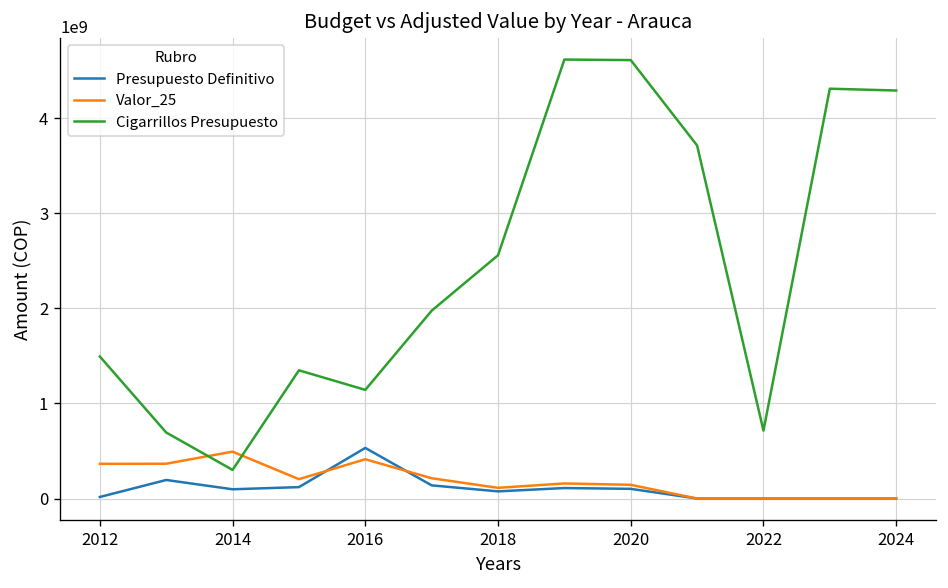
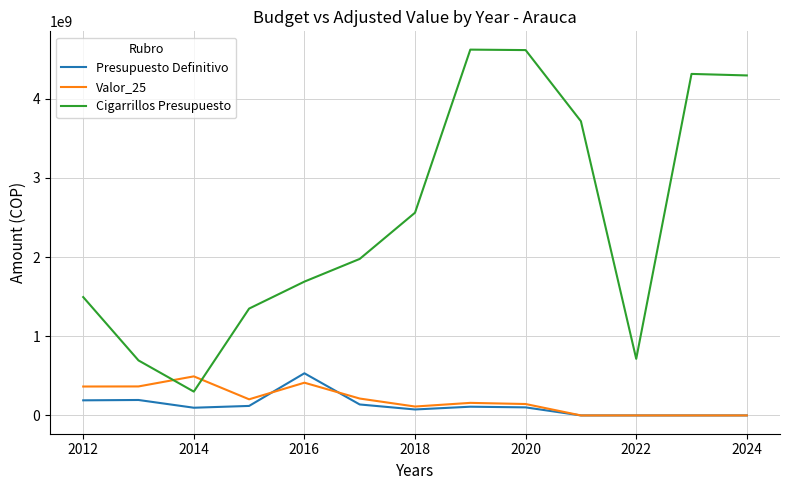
  {
    "Presupuesto Definitivo": {
-     "2012": 0,
+     "2012": 200000000,
      "2014": 100000000,
      "2016": 500000000,
      "2018": 100000000,
      "2020": 100000000
    },
    "Valor_25": {
      "2012": 400000000,
      "2014": 500000000,
      "2016": 400000000,
      "2018": 100000000,
      "2020": 100000000
    },
    "Cigarrillos Presupuesto": {
      "2012": 1500000000,
      "2014": 300000000,
-     "2016": 1100000000,
+     "2016": 1700000000,
      "2018": 2600000000,
      "2020": 4600000000,
      "2022": 700000000,
      "2024": 4300000000
    }
  }
